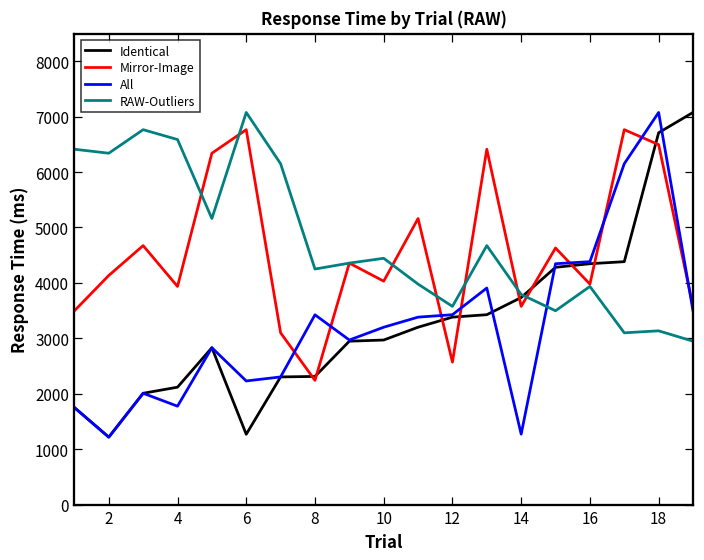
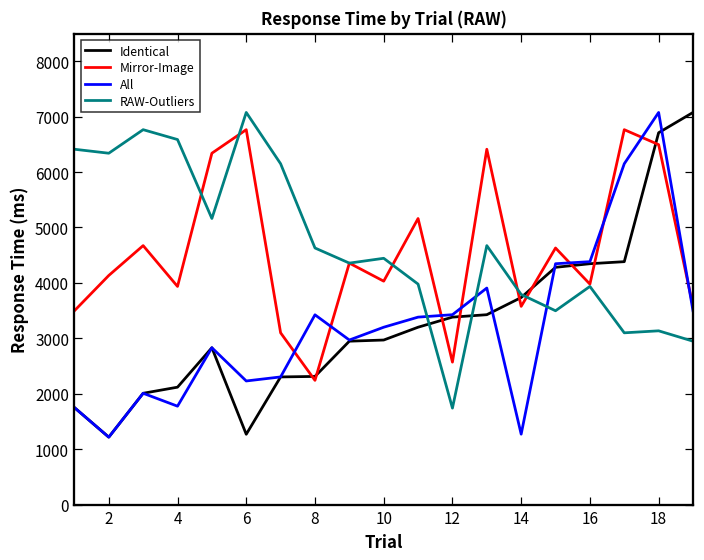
  {
    "Identical": {
      "4": 2100,
      "6": 1300,
      "8": 2300,
      "10": 3000,
      "14": 3700,
      "18": 6700
    },
    "Mirror-Image": {
      "2": 4100,
      "4": 3900,
      "6": 6800,
      "8": 2200,
      "10": 4000,
      "12": 2600,
      "14": 3600,
      "18": 6500
    },
    "All": {
      "4": 1800,
      "6": 2200,
      "8": 3400,
      "10": 3200,
      "14": 1300,
      "18": 7100
    },
    "RAW-Outliers": {
      "2": 6300,
      "4": 6600,
      "6": 7100,
-     "8": 4300,
+     "8": 4600,
      "10": 4400,
-     "12": 3600,
+     "12": 1700,
      "14": 3800,
      "18": 3100
    }
  }
